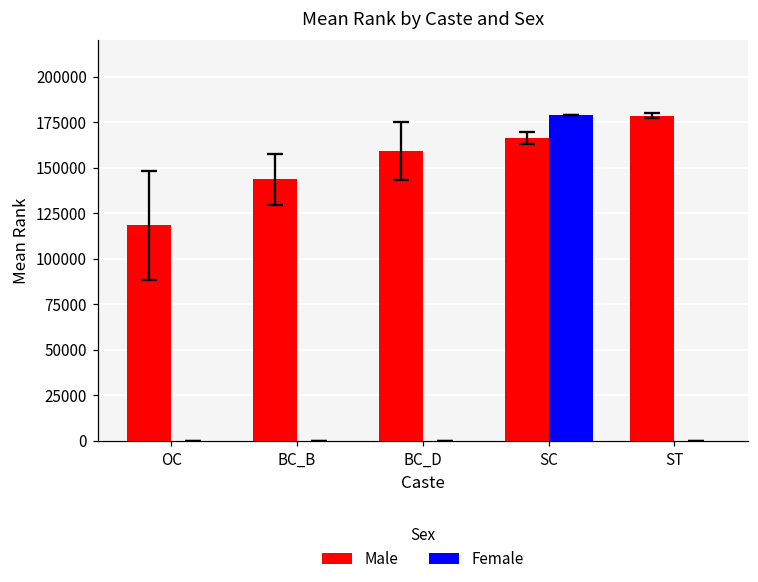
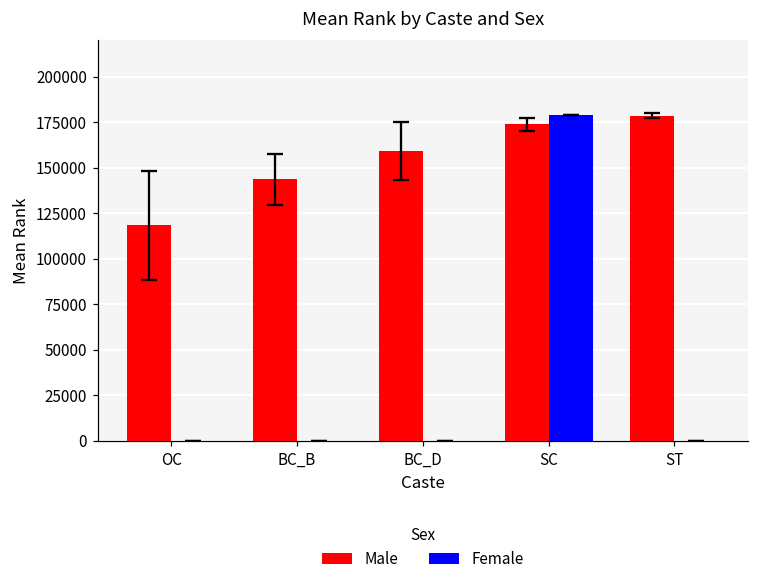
  {
    "Male": {
      "OC": 118000,
      "BC_B": 144000,
      "BC_D": 159000,
-     "SC": 166000,
+     "SC": 174000,
      "ST": 179000
    },
    "Female": {
      "OC": 0,
      "BC_B": 0,
      "BC_D": 0,
      "SC": 179000,
      "ST": 0
    }
  }
